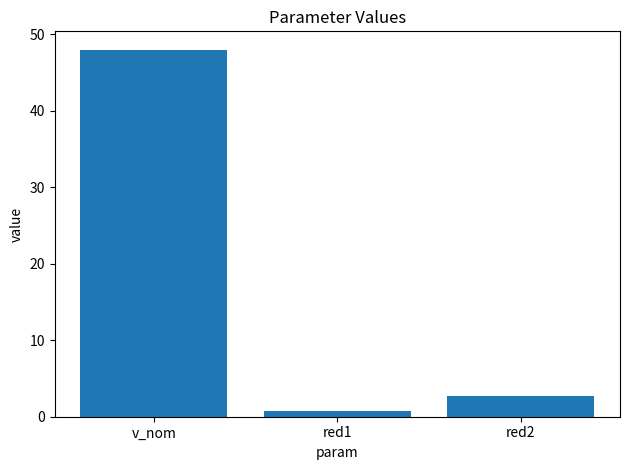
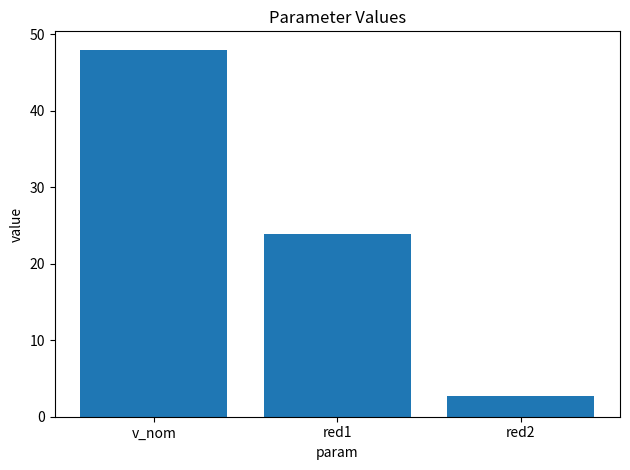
  {
    "v_nom": 48,
-   "red1": 1,
+   "red1": 24,
    "red2": 3
  }
